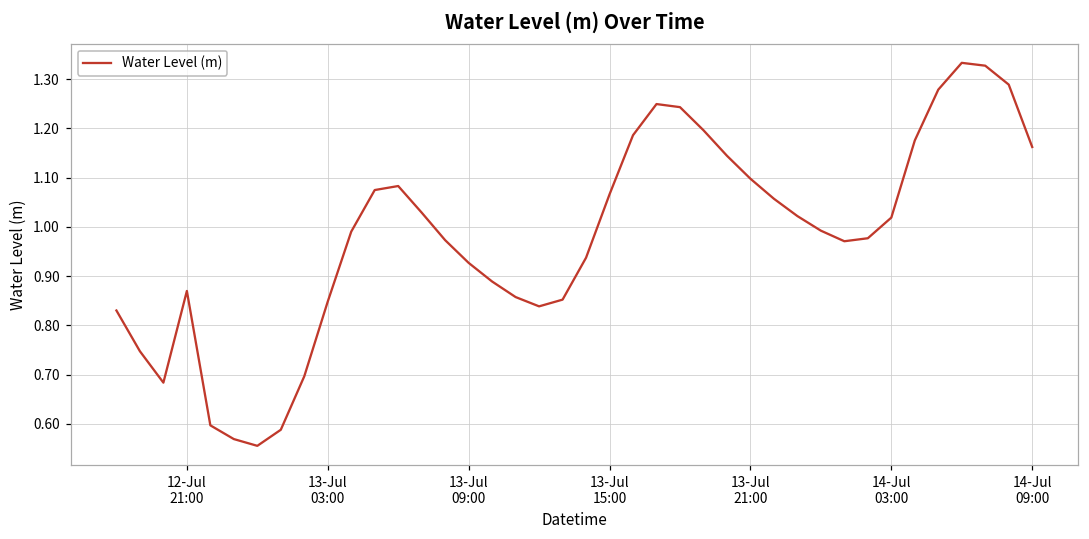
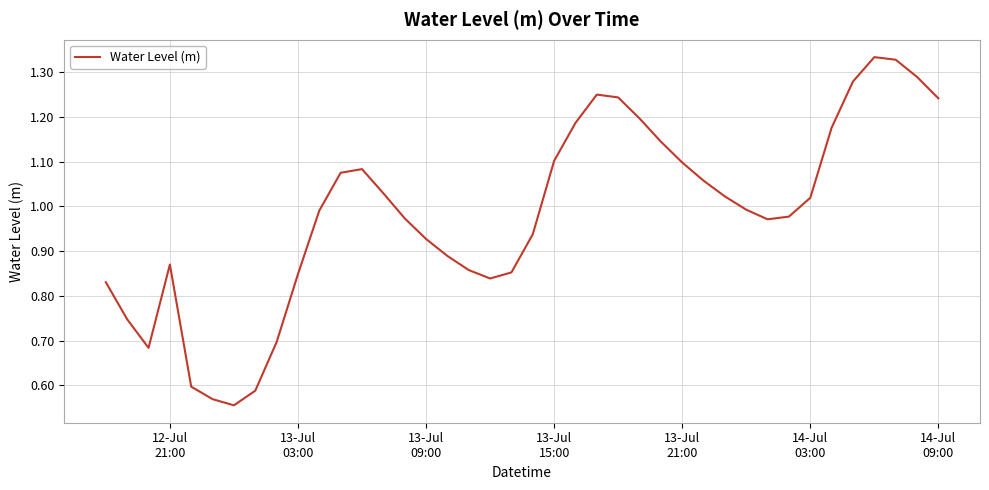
  {
    "12-Jul 21:00": 0.87,
    "13-Jul 03:00": 0.85,
    "13-Jul 09:00": 0.93,
-   "13-Jul 15:00": 1.07,
+   "13-Jul 15:00": 1.10,
    "13-Jul 21:00": 1.10,
    "14-Jul 03:00": 1.02,
-   "14-Jul 09:00": 1.16
+   "14-Jul 09:00": 1.24
  }
